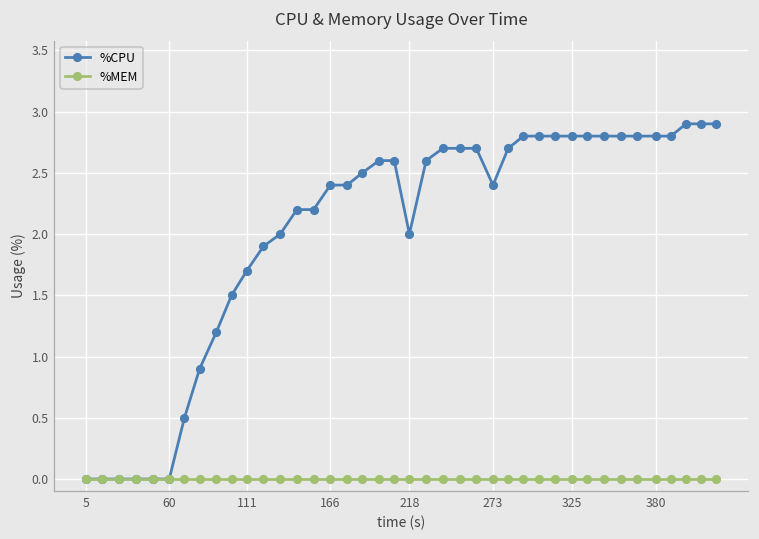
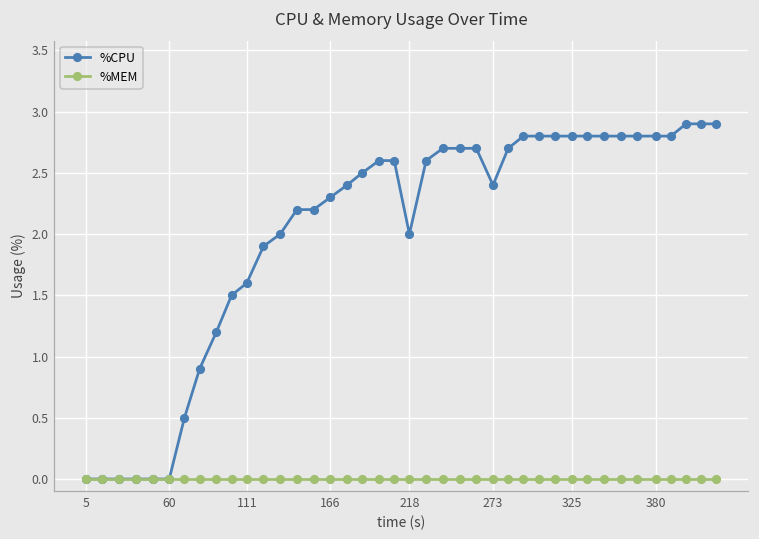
  {
    "%CPU": {
-     "111": 1.7,
-     "166": 2.4,
+     "111": 1.6,
+     "166": 2.3,
      "218": 2.0,
      "273": 2.4,
      "325": 2.8,
      "380": 2.8
    },
    "%MEM": {
      "111": 0.0,
      "166": 0.0,
      "218": 0.0,
      "273": 0.0,
      "325": 0.0,
      "380": 0.0
    }
  }
